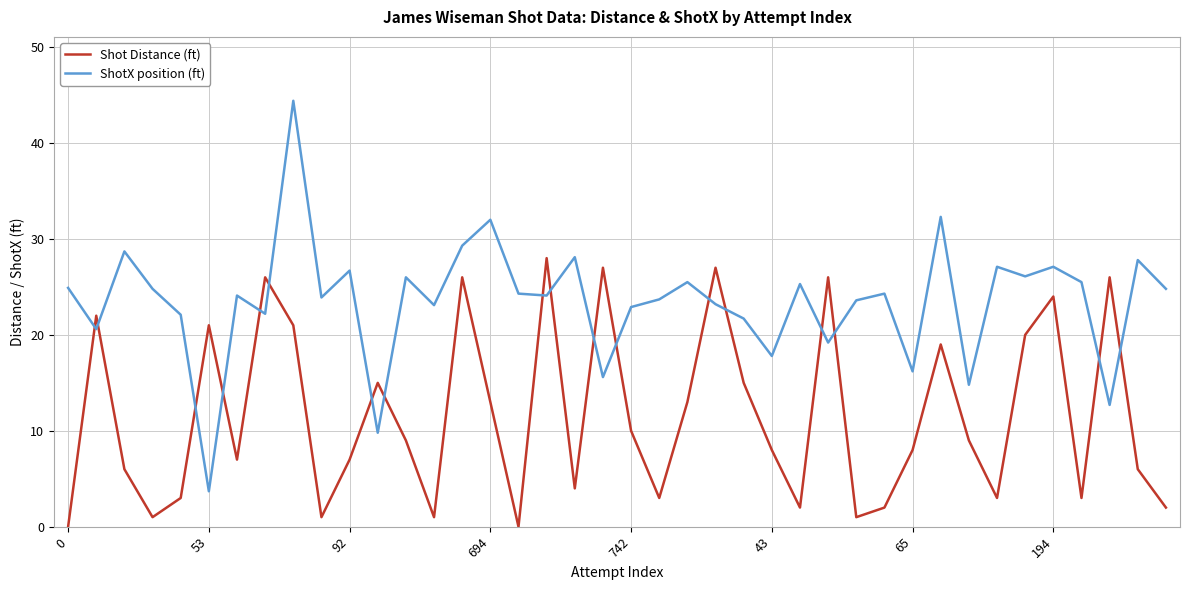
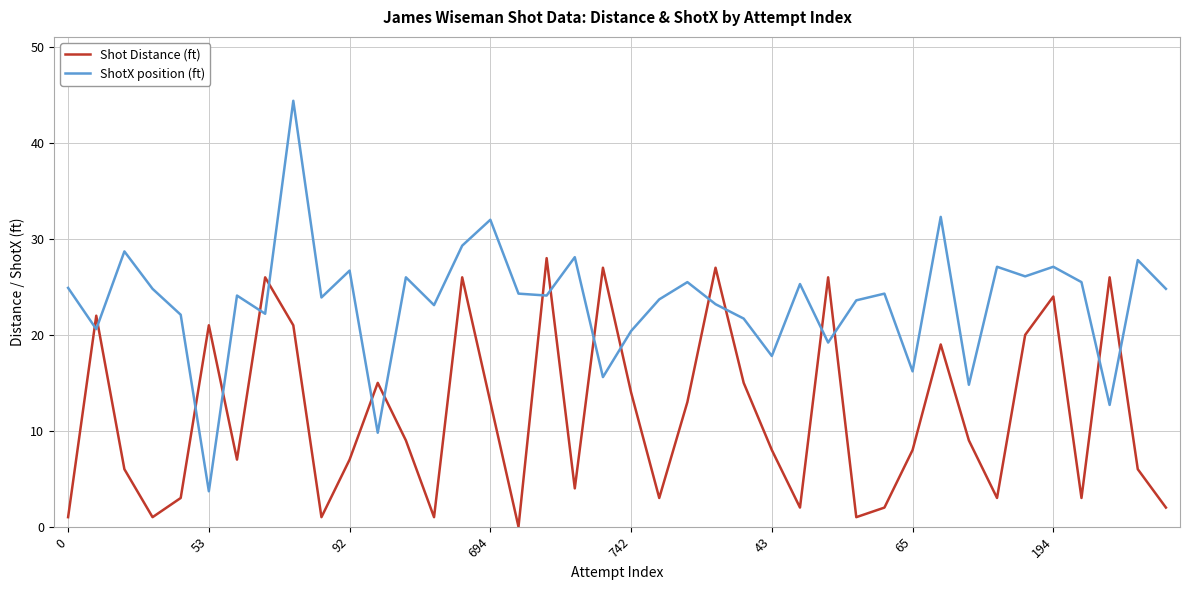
  {
    "Shot Distance (ft)": {
-     "0": 0,
+     "0": 1,
      "53": 21,
      "92": 7,
      "694": 13,
-     "742": 10,
+     "742": 14,
      "43": 8,
      "65": 8,
      "194": 24
    },
    "ShotX position (ft)": {
      "0": 25,
      "53": 4,
      "92": 27,
      "694": 32,
-     "742": 23,
+     "742": 20,
      "43": 18,
      "65": 16,
      "194": 27
    }
  }
